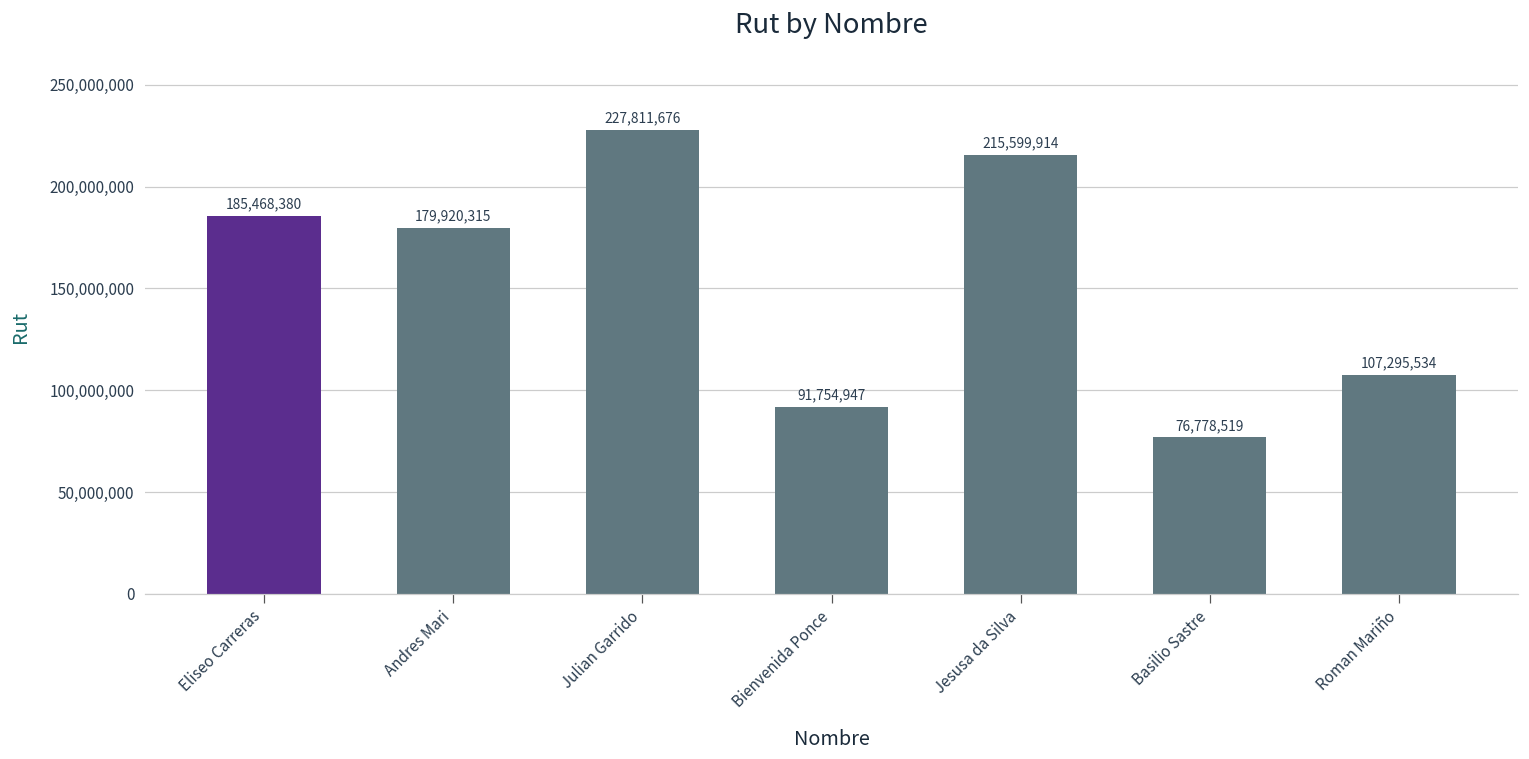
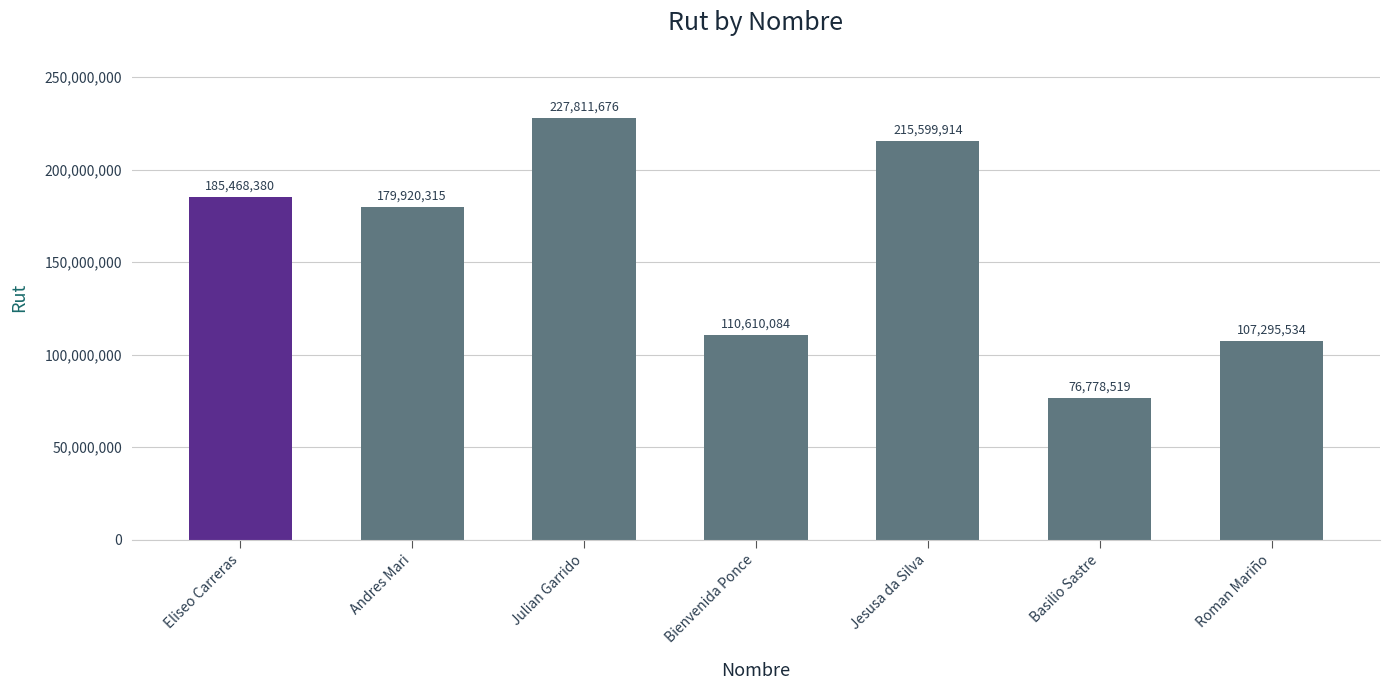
  {
    "Eliseo Carreras": "185,468,380",
    "Andres Mari": "179,920,315",
    "Julian Garrido": "227,811,676",
-   "Bienvenida Ponce": "91,754,947",
+   "Bienvenida Ponce": "110,610,084",
    "Jesusa da Silva": "215,599,914",
    "Basilio Sastre": "76,778,519",
    "Roman Mariño": "107,295,534"
  }
